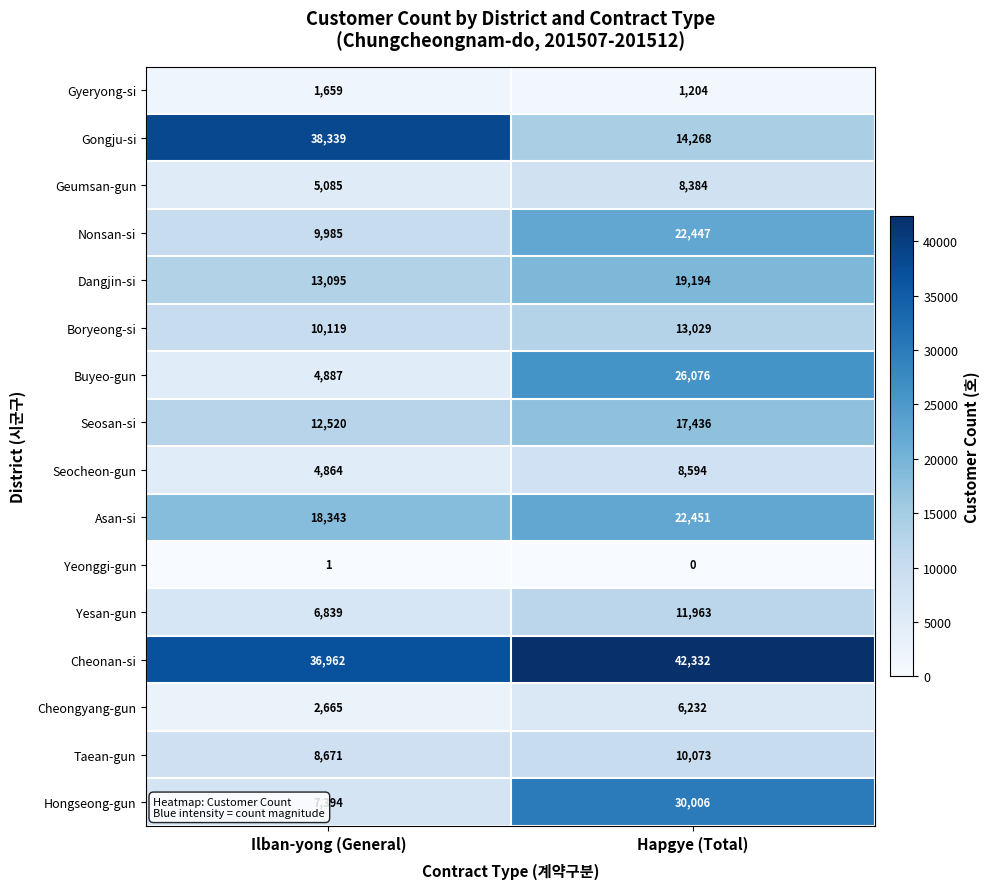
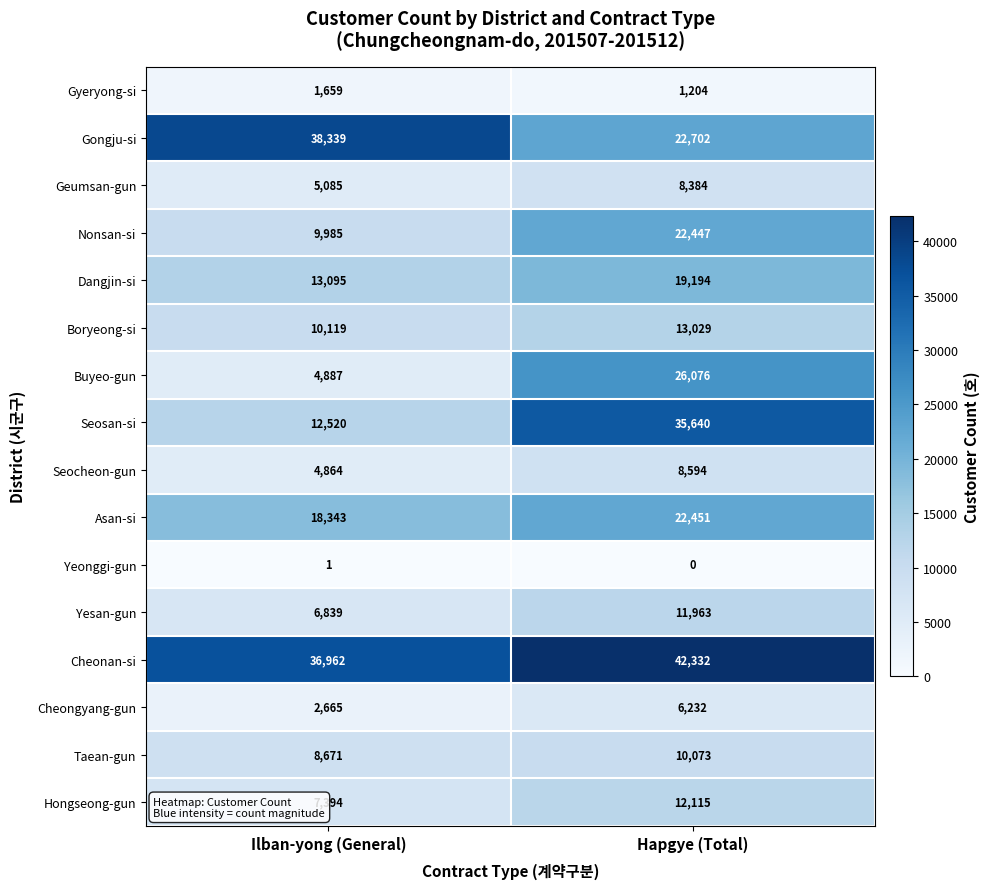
  {
    "Gyeryong-si": {
      "Ilban-yong (General)": "1,659",
      "Hapgye (Total)": "1,204"
    },
    "Gongju-si": {
      "Ilban-yong (General)": "38,339",
-     "Hapgye (Total)": "14,268"
+     "Hapgye (Total)": "22,702"
    },
    "Geumsan-gun": {
      "Ilban-yong (General)": "5,085",
      "Hapgye (Total)": "8,384"
    },
    "Nonsan-si": {
      "Ilban-yong (General)": "9,985",
      "Hapgye (Total)": "22,447"
    },
    "Dangjin-si": {
      "Ilban-yong (General)": "13,095",
      "Hapgye (Total)": "19,194"
    },
    "Boryeong-si": {
      "Ilban-yong (General)": "10,119",
      "Hapgye (Total)": "13,029"
    },
    "Buyeo-gun": {
      "Ilban-yong (General)": "4,887",
      "Hapgye (Total)": "26,076"
    },
    "Seosan-si": {
      "Ilban-yong (General)": "12,520",
-     "Hapgye (Total)": "17,436"
+     "Hapgye (Total)": "35,640"
    },
    "Seocheon-gun": {
      "Ilban-yong (General)": "4,864",
      "Hapgye (Total)": "8,594"
    },
    "Asan-si": {
      "Ilban-yong (General)": "18,343",
      "Hapgye (Total)": "22,451"
    },
    "Yeonggi-gun": {
      "Ilban-yong (General)": "1",
      "Hapgye (Total)": "0"
    },
    "Yesan-gun": {
      "Ilban-yong (General)": "6,839",
      "Hapgye (Total)": "11,963"
    },
    "Cheonan-si": {
      "Ilban-yong (General)": "36,962",
      "Hapgye (Total)": "42,332"
    },
    "Cheongyang-gun": {
      "Ilban-yong (General)": "2,665",
      "Hapgye (Total)": "6,232"
    },
    "Taean-gun": {
      "Ilban-yong (General)": "8,671",
      "Hapgye (Total)": "10,073"
    },
    "Hongseong-gun": {
-     "Hapgye (Total)": "30,006"
+     "Hapgye (Total)": "12,115"
    }
  }
